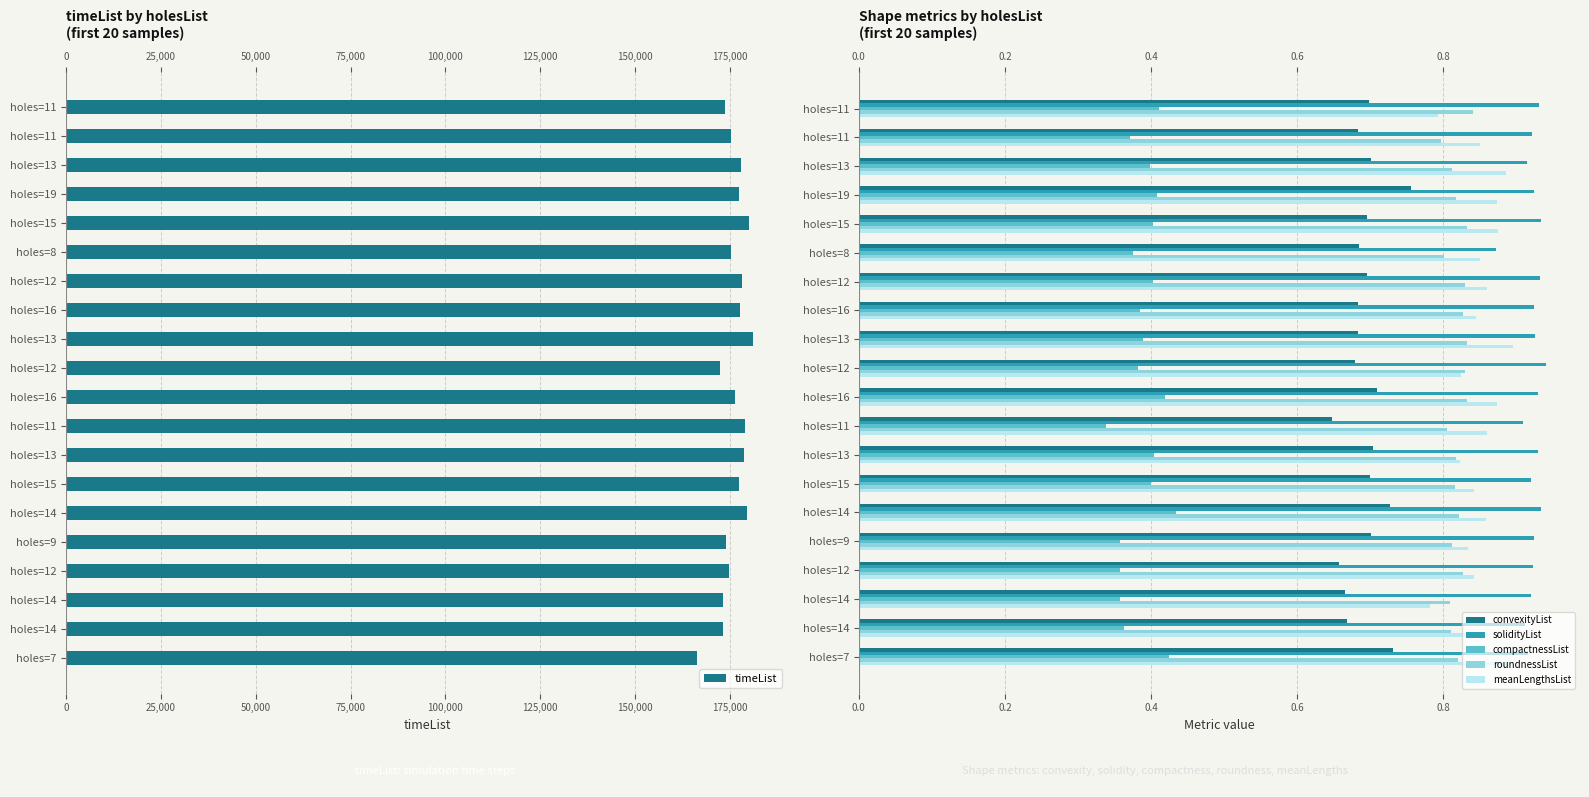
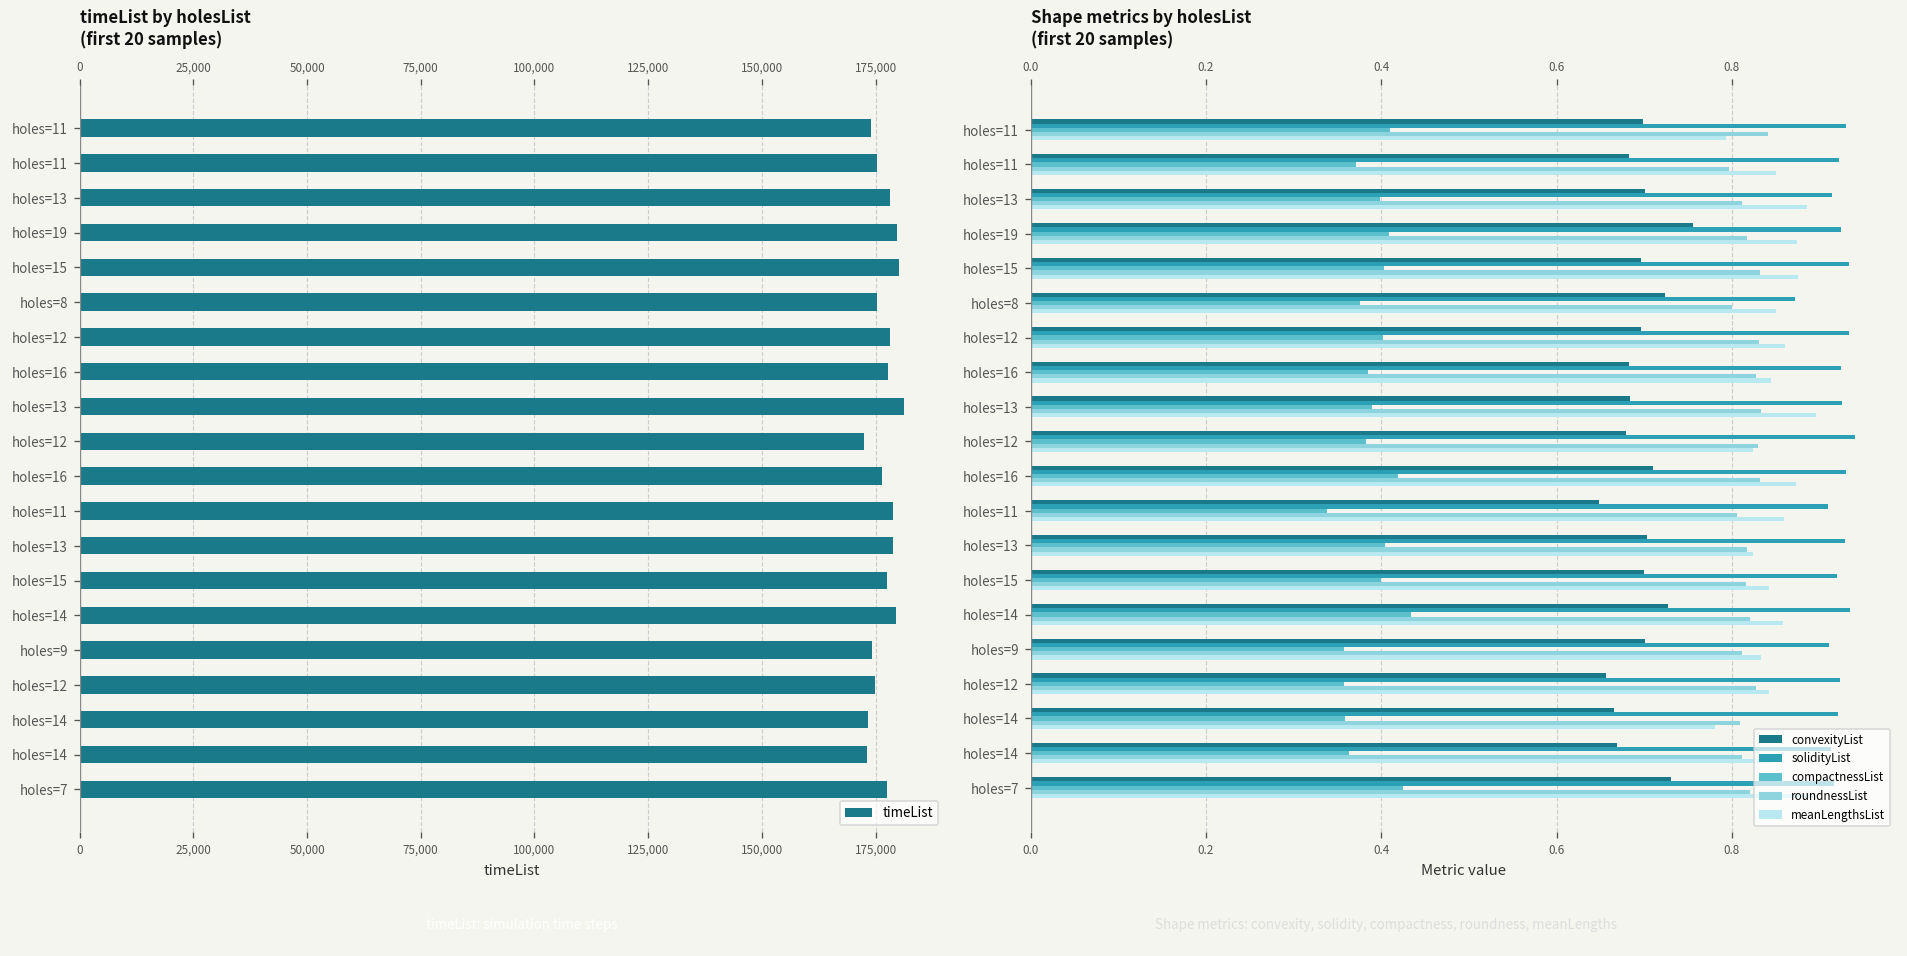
  {
    "timeList by holesList (first 20 samples)": {
-     "holes=19": "178,000",
+     "holes=19": "180,000",
      "holes=8": "175,000",
      "holes=9": "174,000",
-     "holes=7": "166,000"
+     "holes=7": "178,000"
    },
    "Shape metrics by holesList (first 20 samples)": {
      "convexityList": {
        "holes=19": "0.76",
-       "holes=8": "0.69",
+       "holes=8": "0.72",
        "holes=9": "0.70",
        "holes=7": "0.73"
      },
      "solidityList": {
        "holes=19": "0.92",
        "holes=8": "0.87",
-       "holes=9": "0.92"
+       "holes=9": "0.91"
      }
    }
  }
